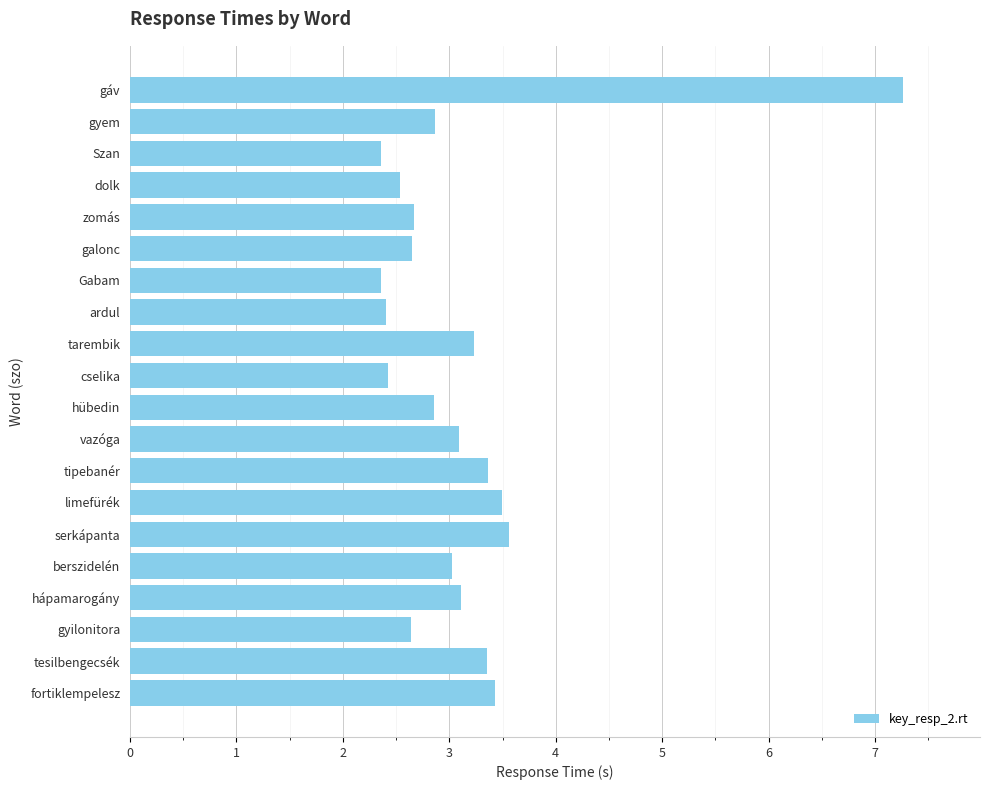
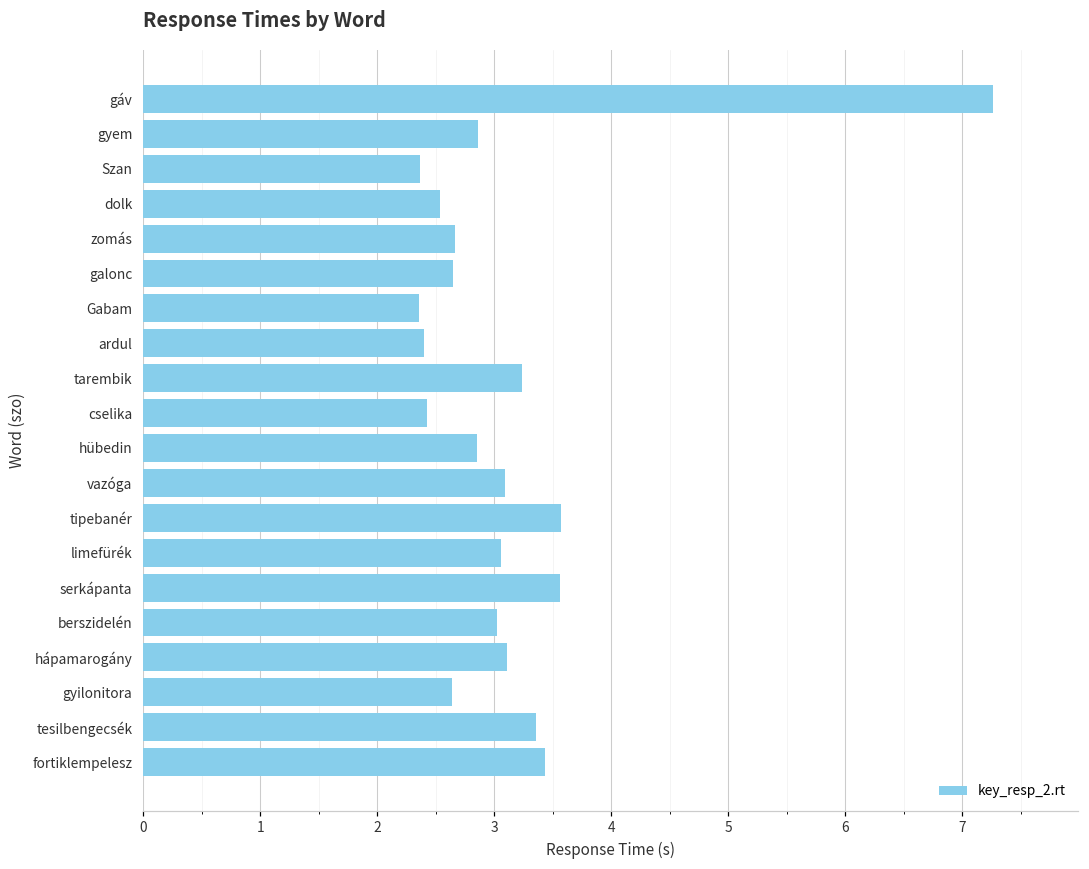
  {
    "gáv": 7.26,
    "gyem": 2.86,
    "Szan": 2.36,
    "dolk": 2.54,
    "zomás": 2.66,
    "galonc": 2.65,
    "Gabam": 2.36,
    "ardul": 2.40,
    "tarembik": 3.24,
    "cselika": 2.42,
    "hübedin": 2.85,
    "vazóga": 3.09,
-   "tipebanér": 3.36,
-   "limefürék": 3.49,
+   "tipebanér": 3.57,
+   "limefürék": 3.06,
    "serkápanta": 3.56,
    "berszidelén": 3.02,
    "hápamarogány": 3.11,
    "gyilonitora": 2.64,
    "tesilbengecsék": 3.36,
    "fortiklempelesz": 3.43
  }
